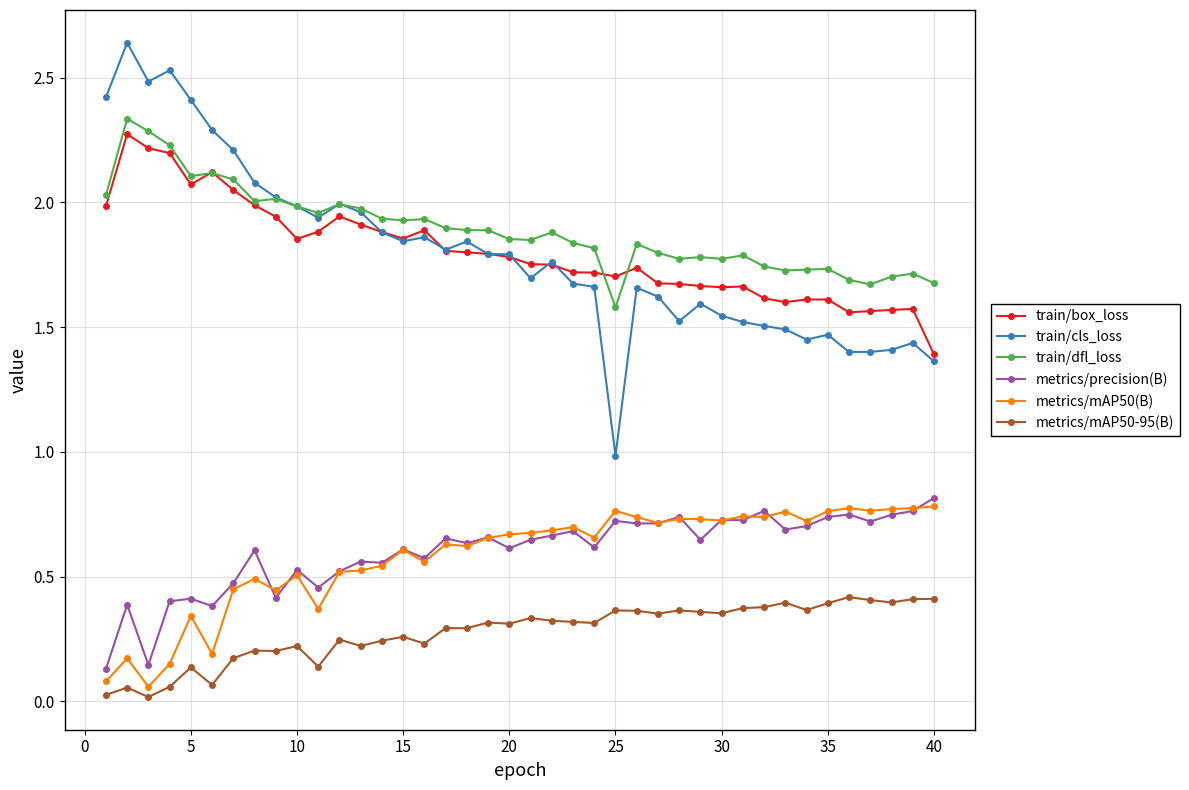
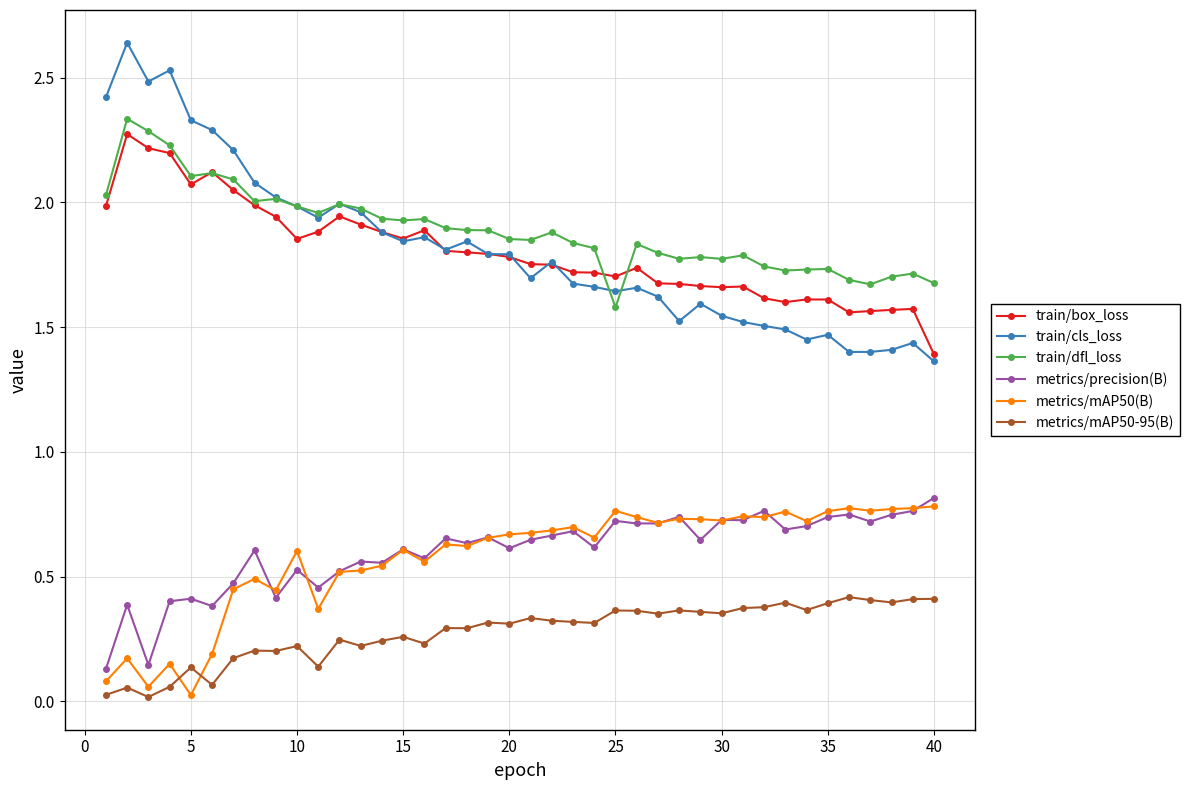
  {
    "train/box_loss": {
      "5": 2.07,
      "10": 1.85,
      "15": 1.86,
      "20": 1.78,
      "25": 1.70,
      "30": 1.66,
      "35": 1.61,
      "40": 1.39
    },
    "train/cls_loss": {
-     "5": 2.41,
+     "5": 2.33,
      "15": 1.84,
      "20": 1.79,
-     "25": 0.98,
+     "25": 1.64,
      "30": 1.55,
      "35": 1.47,
      "40": 1.36
    },
    "train/dfl_loss": {
      "5": 2.11,
      "15": 1.93,
      "20": 1.85,
      "25": 1.58,
      "30": 1.77,
      "35": 1.73,
      "40": 1.68
    },
    "metrics/precision(B)": {
      "5": 0.41,
      "10": 0.53,
      "20": 0.61,
      "25": 0.72,
      "35": 0.74,
      "40": 0.82
    },
    "metrics/mAP50(B)": {
-     "5": 0.34,
-     "10": 0.51,
+     "5": 0.02,
+     "10": 0.60,
      "20": 0.67,
      "25": 0.76,
      "35": 0.76,
      "40": 0.78
    },
    "metrics/mAP50-95(B)": {
      "5": 0.14,
      "10": 0.22,
      "15": 0.26,
      "20": 0.31,
      "25": 0.36,
      "30": 0.35,
      "35": 0.39,
      "40": 0.41
    }
  }
